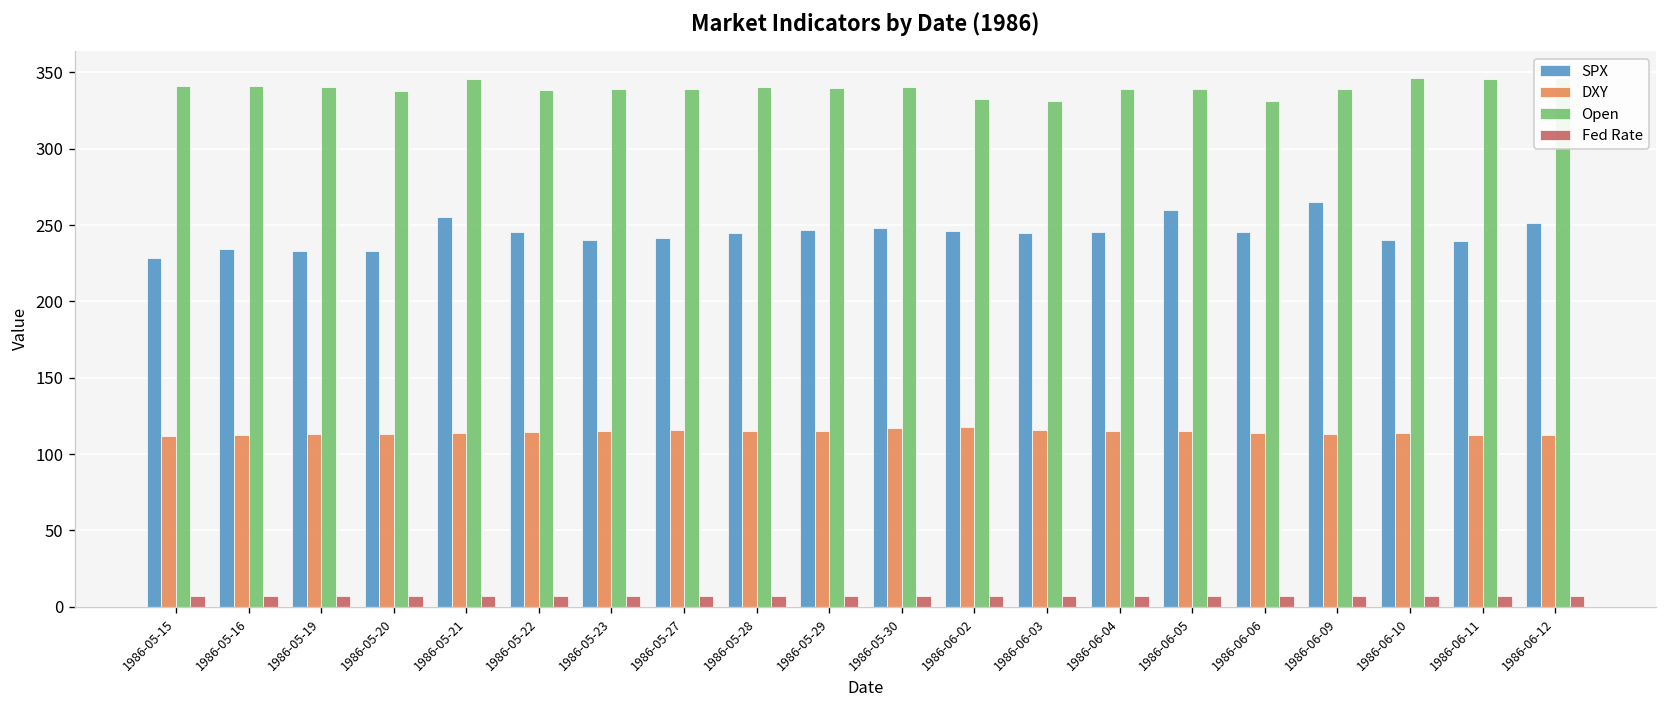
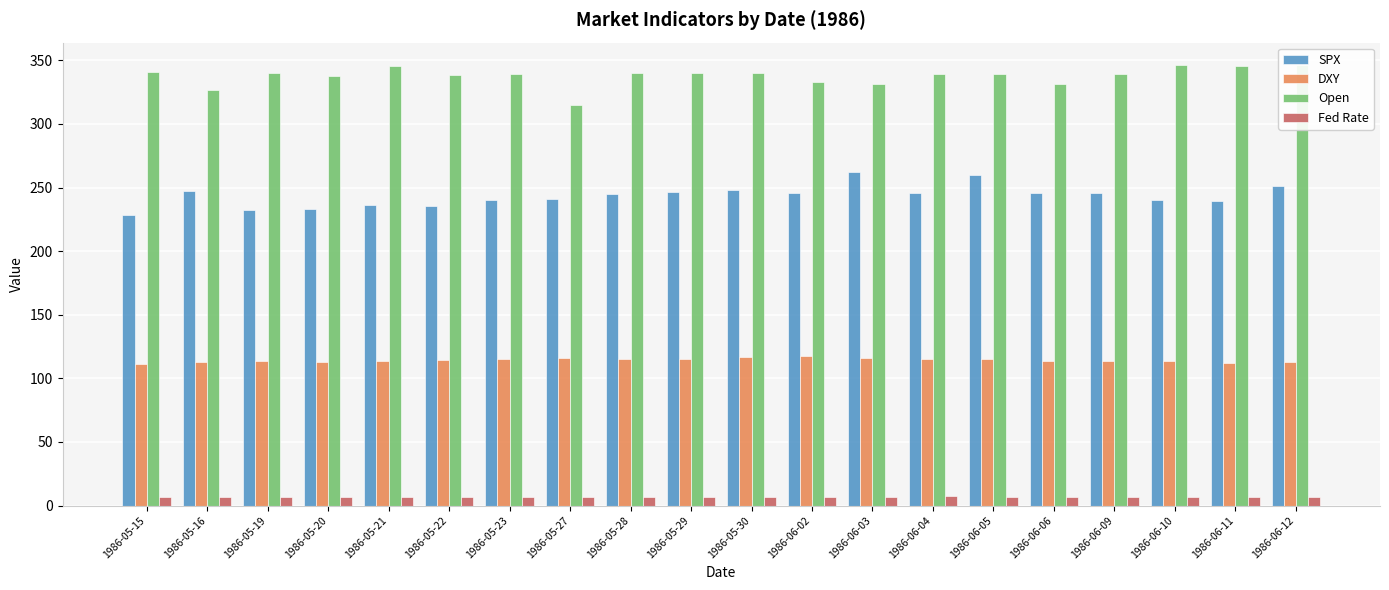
  {
    "SPX": {
      "1986-05-15": 228,
-     "1986-05-16": 234,
+     "1986-05-16": 247,
      "1986-05-19": 233,
      "1986-05-20": 233,
-     "1986-05-21": 255,
-     "1986-05-22": 246,
+     "1986-05-21": 236,
+     "1986-05-22": 235,
      "1986-05-23": 240,
      "1986-05-27": 241,
      "1986-05-28": 245,
      "1986-05-29": 247,
      "1986-05-30": 248,
      "1986-06-02": 246,
-     "1986-06-03": 245,
+     "1986-06-03": 262,
      "1986-06-04": 246,
      "1986-06-05": 260,
      "1986-06-06": 246,
-     "1986-06-09": 265,
+     "1986-06-09": 246,
      "1986-06-10": 240,
      "1986-06-11": 240,
      "1986-06-12": 251
    },
    "Open": {
      "1986-05-15": 341,
-     "1986-05-16": 341,
+     "1986-05-16": 327,
      "1986-05-19": 340,
      "1986-05-20": 338,
      "1986-05-21": 345,
      "1986-05-22": 338,
      "1986-05-23": 339,
-     "1986-05-27": 339,
+     "1986-05-27": 315,
      "1986-05-28": 340,
      "1986-05-29": 340,
      "1986-05-30": 340,
      "1986-06-02": 333,
      "1986-06-03": 332,
      "1986-06-04": 339,
      "1986-06-05": 339,
      "1986-06-06": 331,
      "1986-06-09": 339,
      "1986-06-10": 347,
      "1986-06-11": 345
    }
  }
